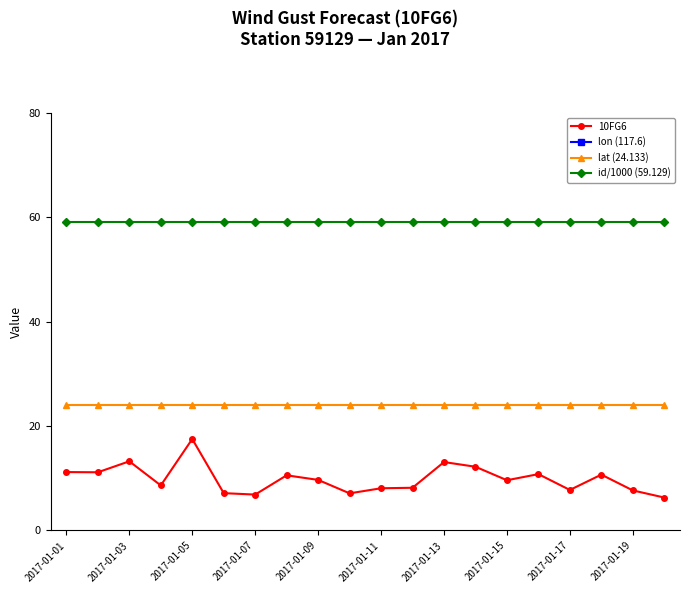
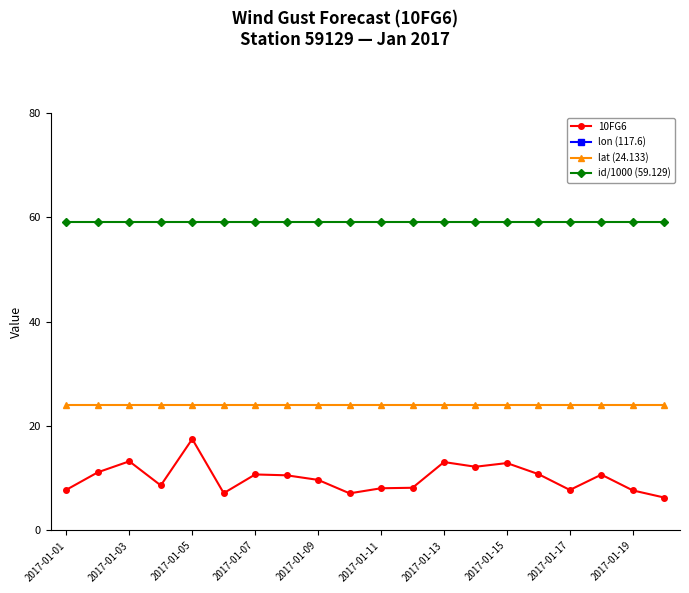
  {
    "10FG6": {
-     "2017-01-01": 11,
+     "2017-01-01": 8,
      "2017-01-03": 13,
      "2017-01-05": 18,
-     "2017-01-07": 7,
+     "2017-01-07": 11,
      "2017-01-09": 10,
      "2017-01-11": 8,
      "2017-01-13": 13,
-     "2017-01-15": 10,
+     "2017-01-15": 13,
      "2017-01-17": 8,
      "2017-01-19": 8
    },
    "lat (24.133)": {
      "2017-01-01": 24,
      "2017-01-03": 24,
      "2017-01-05": 24,
      "2017-01-07": 24,
      "2017-01-09": 24,
      "2017-01-11": 24,
      "2017-01-13": 24,
      "2017-01-15": 24,
      "2017-01-17": 24,
      "2017-01-19": 24
    },
    "id/1000 (59.129)": {
      "2017-01-01": 59,
      "2017-01-03": 59,
      "2017-01-05": 59,
      "2017-01-07": 59,
      "2017-01-09": 59,
      "2017-01-11": 59,
      "2017-01-13": 59,
      "2017-01-15": 59,
      "2017-01-17": 59,
      "2017-01-19": 59
    }
  }
